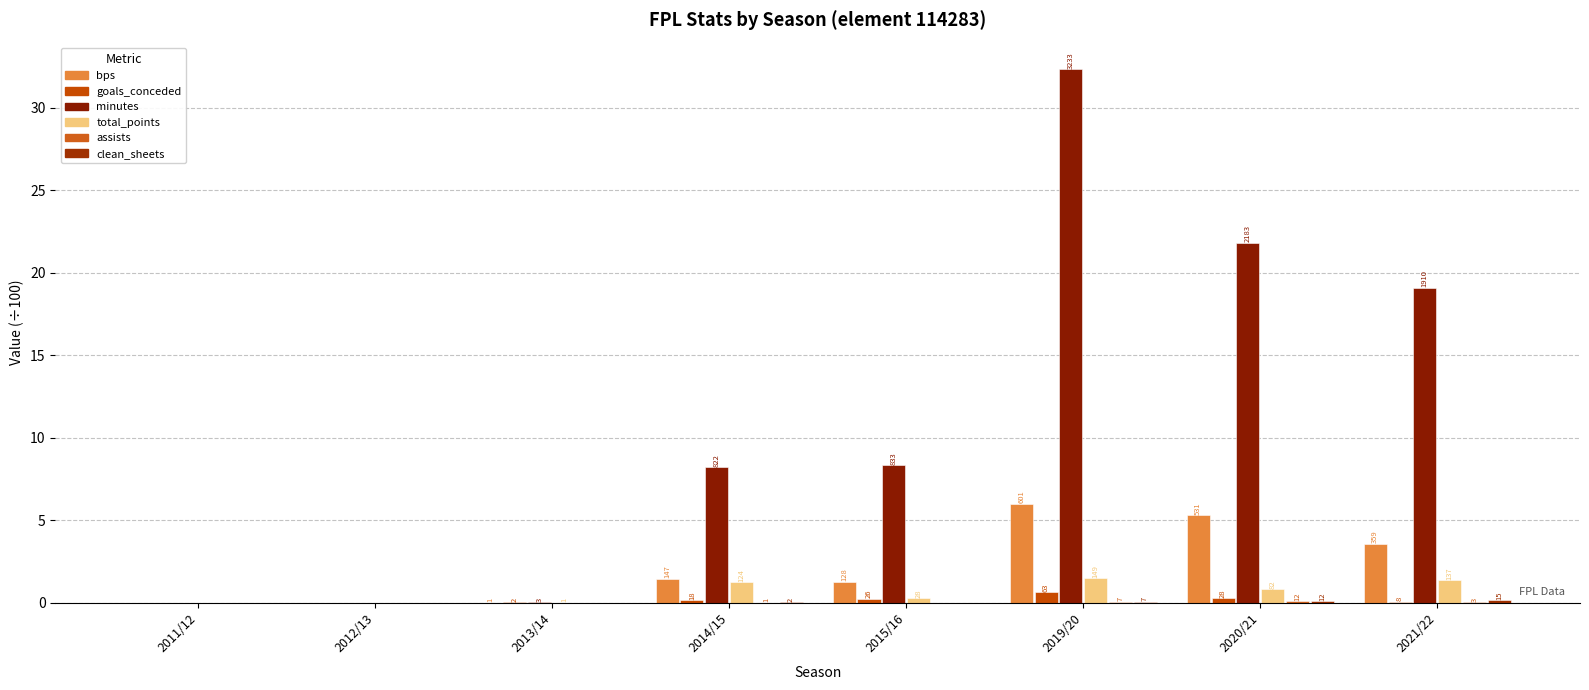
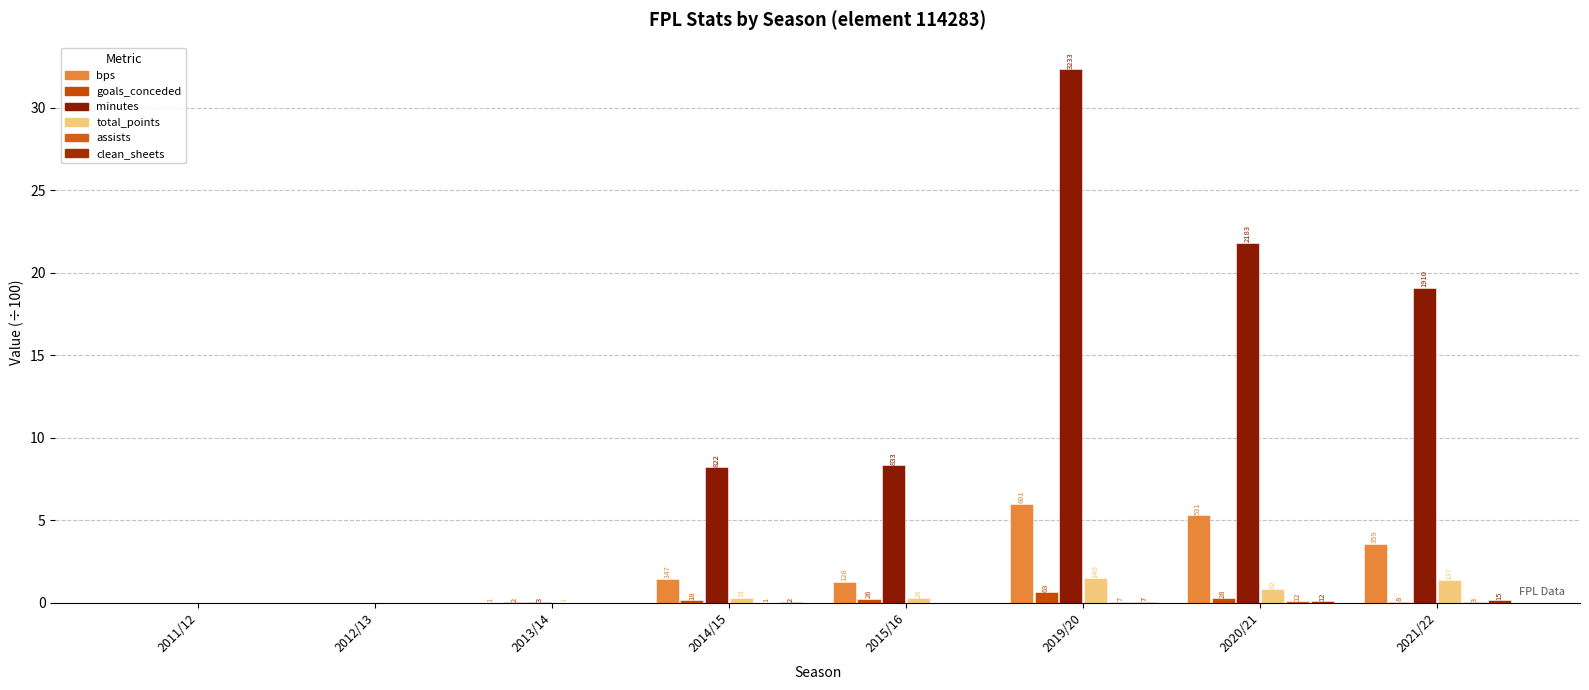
  {
    "total_points": {
-     "2014/15": 124
+     "2014/15": 31
    }
  }
